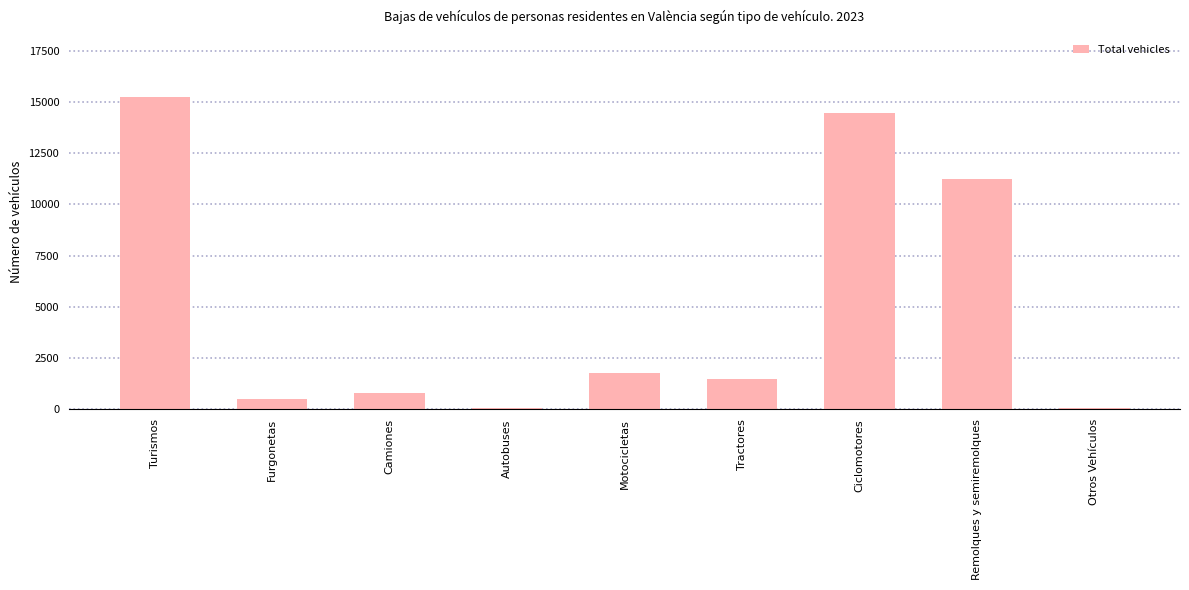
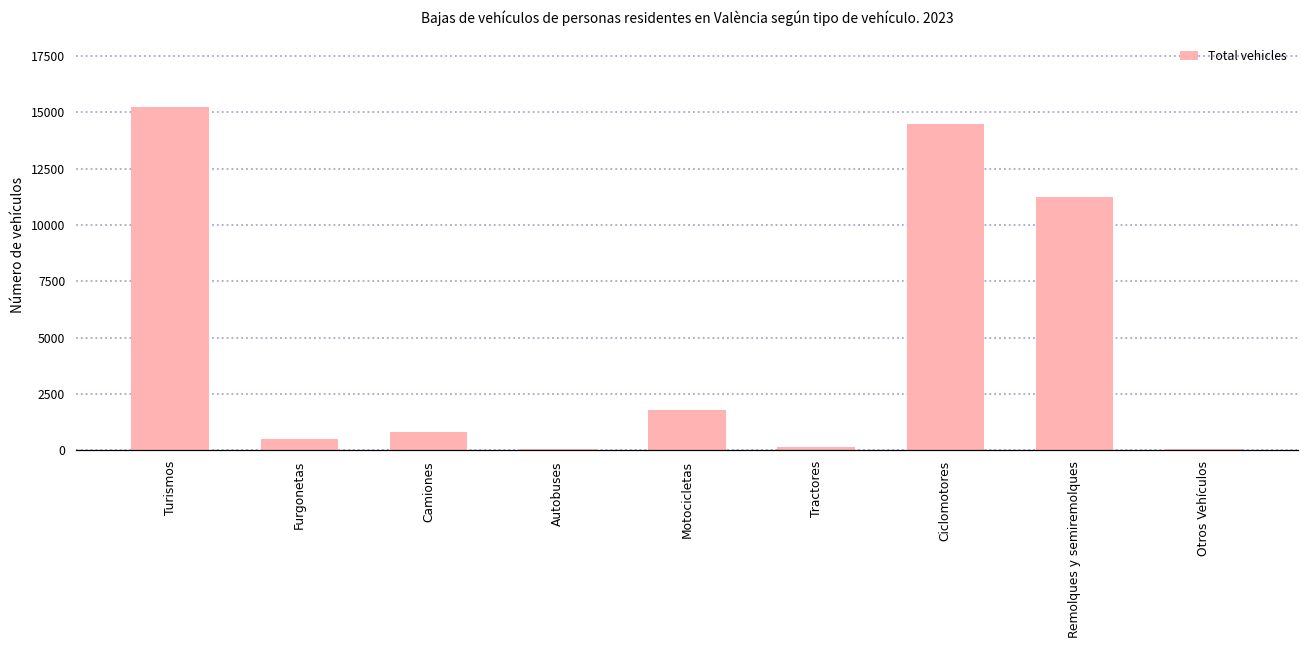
  {
    "Turismos": 15200,
    "Furgonetas": 500,
    "Camiones": 800,
    "Motocicletas": 1800,
-   "Tractores": 1500,
+   "Tractores": 200,
    "Ciclomotores": 14500,
    "Remolques y semiremolques": 11200
  }
